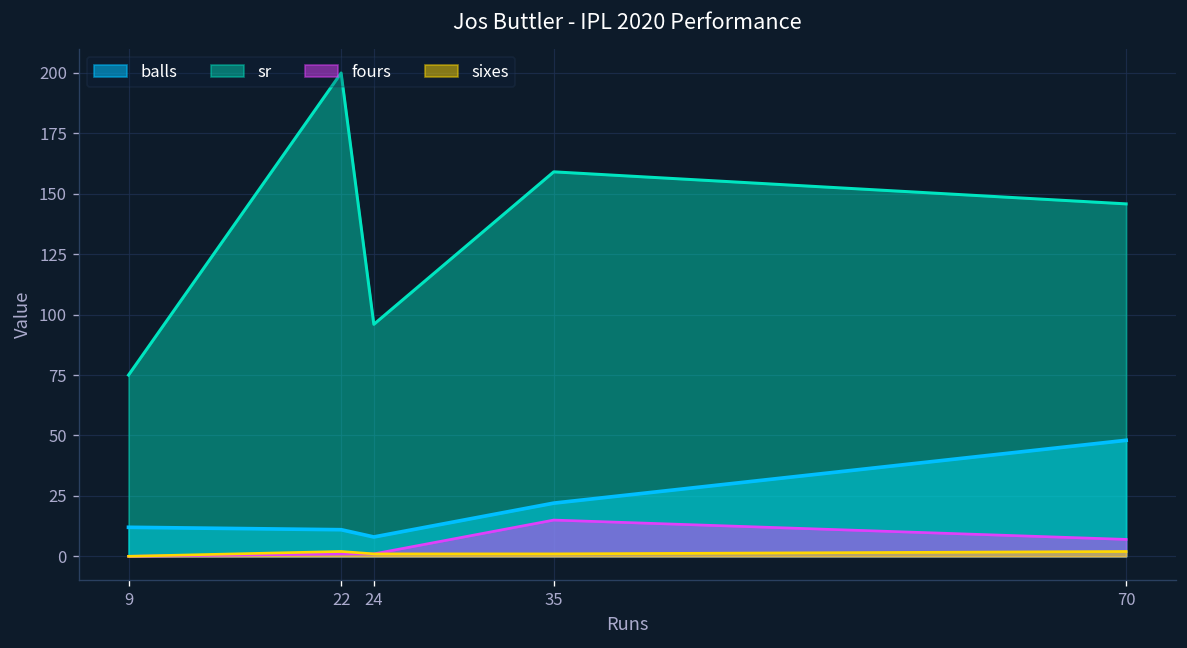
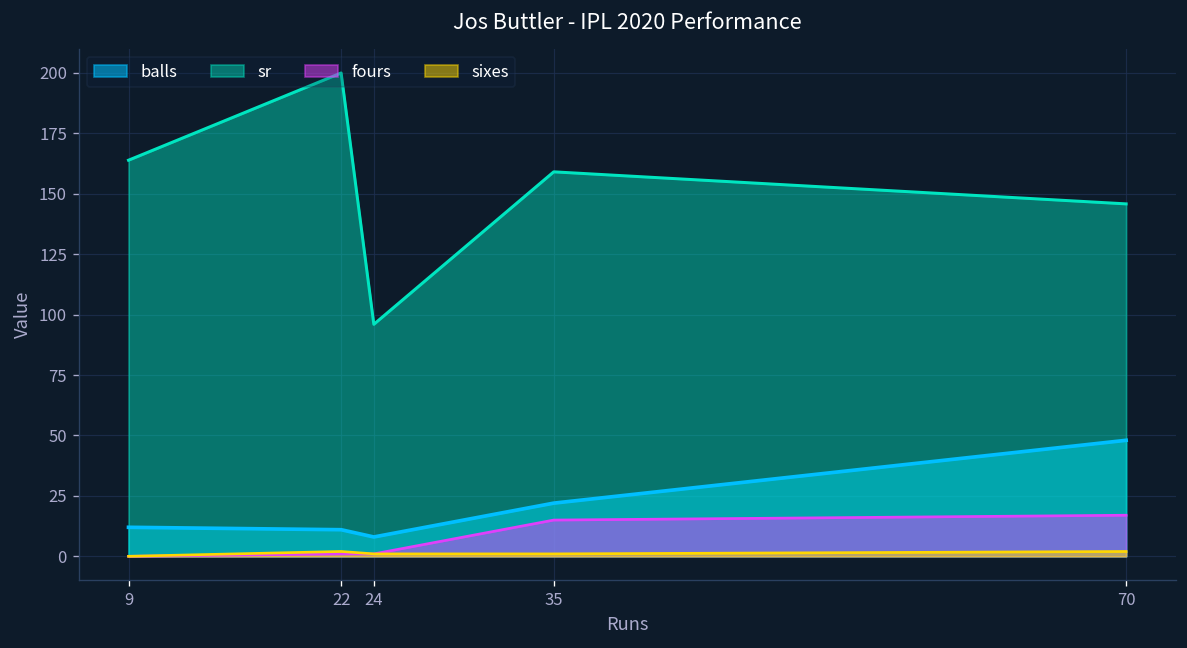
  {
    "balls": {
      "9": 12,
      "22": 11,
      "24": 8,
      "35": 22,
      "70": 48
    },
    "sr": {
-     "9": 75,
+     "9": 164,
      "24": 96,
      "35": 159,
      "70": 146
    },
    "fours": {
      "35": 15,
-     "70": 7
+     "70": 17
    },
    "sixes": {
      "35": 1,
      "70": 2
    }
  }
